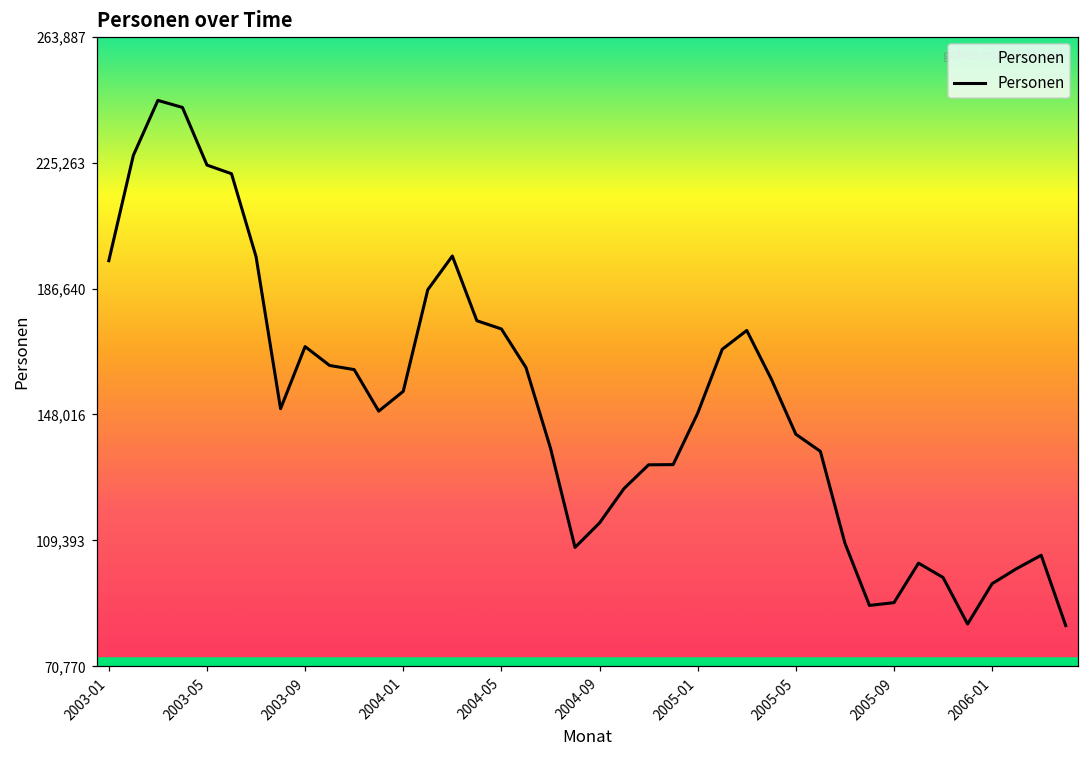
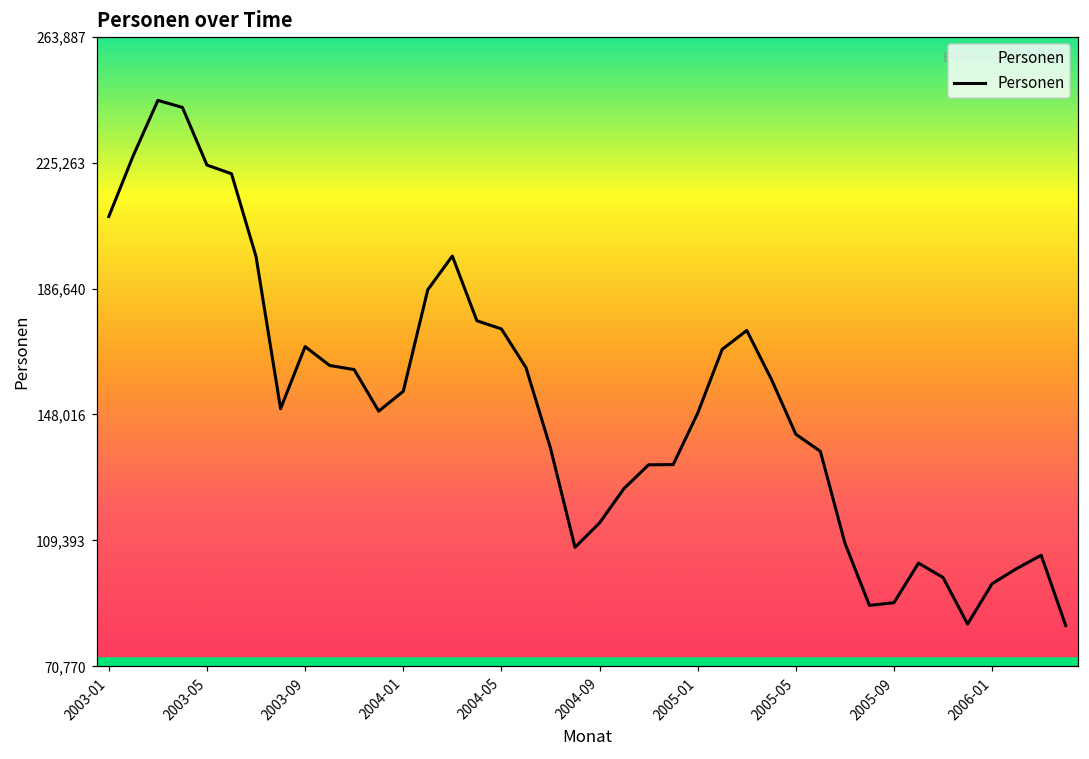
  {
-   "2003-01": "195,000",
+   "2003-01": "209,000",
    "2003-05": "225,000",
    "2003-09": "169,000",
    "2004-01": "155,000",
    "2004-05": "174,000",
    "2004-09": "115,000",
    "2005-01": "148,000",
    "2005-05": "142,000",
    "2005-09": "90,000",
    "2006-01": "96,000"
  }
